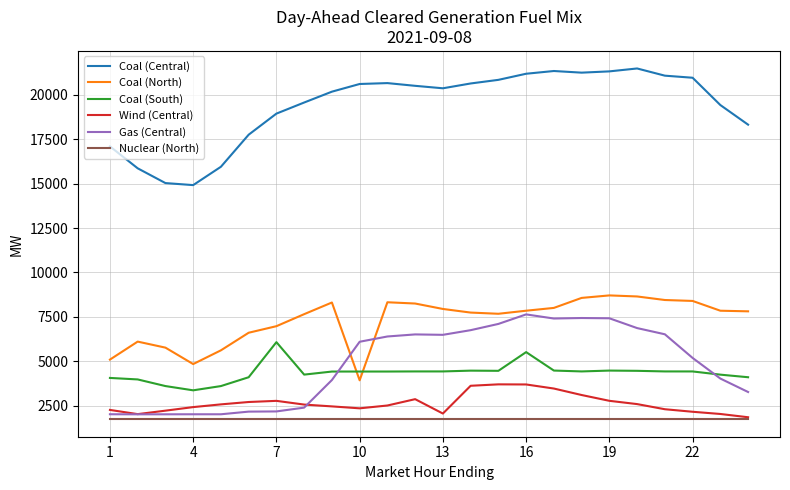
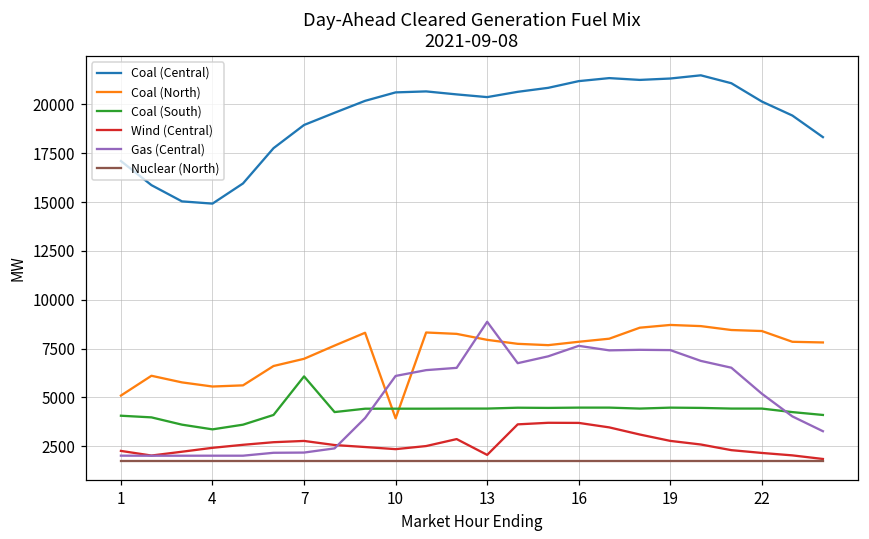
  {
    "Coal (Central)": {
      "4": 14900,
      "7": 18900,
      "10": 20600,
      "13": 20400,
      "16": 21200,
      "19": 21300,
-     "22": 21000
+     "22": 20100
    },
    "Coal (North)": {
      "1": 5100,
-     "4": 4800,
+     "4": 5600,
      "7": 7000,
      "10": 3900,
      "13": 7900,
      "16": 7800,
      "19": 8700,
      "22": 8400
    },
    "Coal (South)": {
      "1": 4100,
      "4": 3400,
      "7": 6100,
      "10": 4400,
      "13": 4400,
-     "16": 5500,
+     "16": 4500,
      "19": 4500,
      "22": 4400
    },
    "Wind (Central)": {
      "1": 2300,
      "4": 2400,
      "7": 2800,
      "10": 2300,
      "13": 2100,
      "16": 3700,
      "19": 2800,
      "22": 2200
    },
    "Gas (Central)": {
      "1": 2000,
      "4": 2000,
      "7": 2200,
      "10": 6100,
-     "13": 6500,
+     "13": 8900,
      "16": 7600,
      "19": 7400,
      "22": 5200
    },
    "Nuclear (North)": {
      "1": 1700,
      "4": 1700,
      "7": 1700,
      "10": 1700,
      "13": 1700,
      "16": 1700,
      "19": 1700,
      "22": 1700
    }
  }
